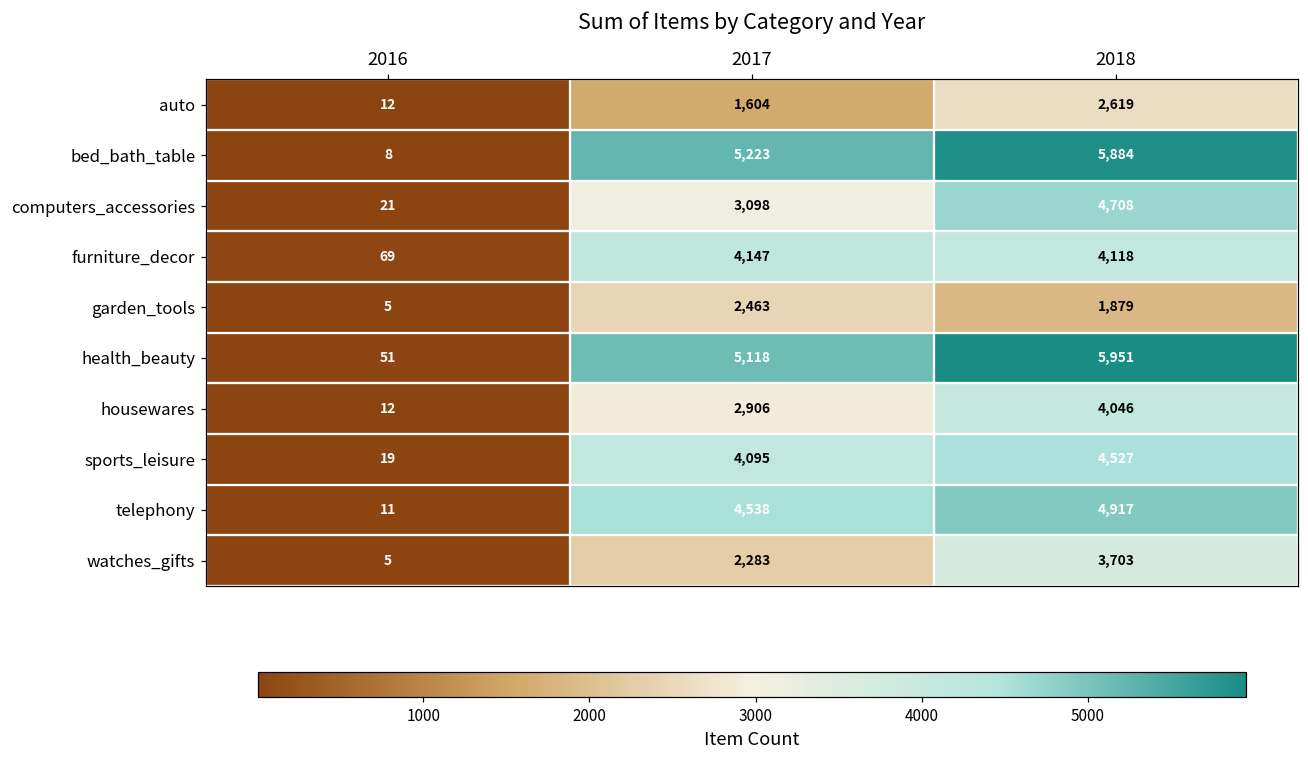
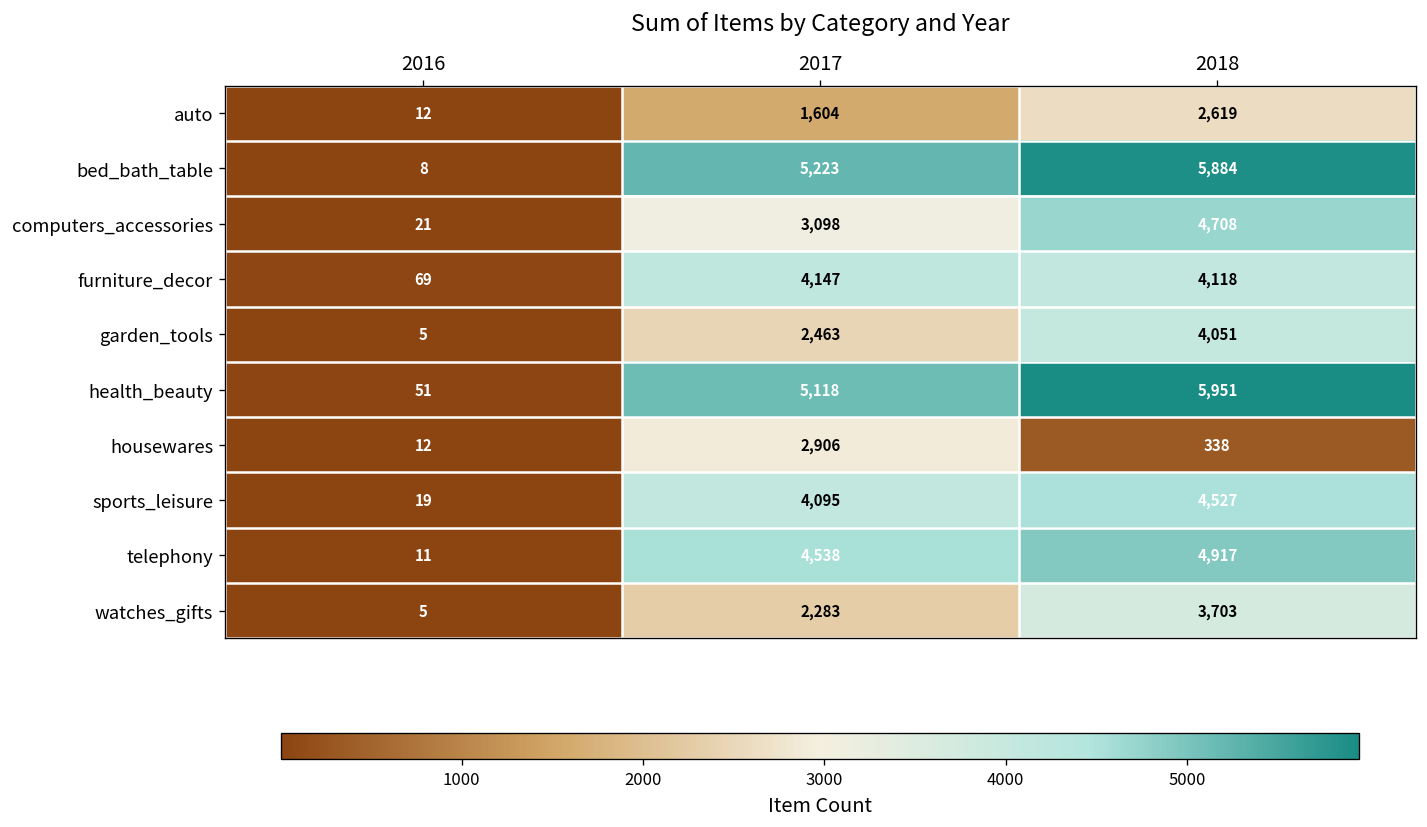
  {
    "auto": {
      "2016": "12",
      "2017": "1,604",
      "2018": "2,619"
    },
    "bed_bath_table": {
      "2016": "8",
      "2017": "5,223",
      "2018": "5,884"
    },
    "computers_accessories": {
      "2016": "21",
      "2017": "3,098",
      "2018": "4,708"
    },
    "furniture_decor": {
      "2016": "69",
      "2017": "4,147",
      "2018": "4,118"
    },
    "garden_tools": {
      "2016": "5",
      "2017": "2,463",
-     "2018": "1,879"
+     "2018": "4,051"
    },
    "health_beauty": {
      "2016": "51",
      "2017": "5,118",
      "2018": "5,951"
    },
    "housewares": {
      "2016": "12",
      "2017": "2,906",
-     "2018": "4,046"
+     "2018": "338"
    },
    "sports_leisure": {
      "2016": "19",
      "2017": "4,095",
      "2018": "4,527"
    },
    "telephony": {
      "2016": "11",
      "2017": "4,538",
      "2018": "4,917"
    },
    "watches_gifts": {
      "2016": "5",
      "2017": "2,283",
      "2018": "3,703"
    }
  }
